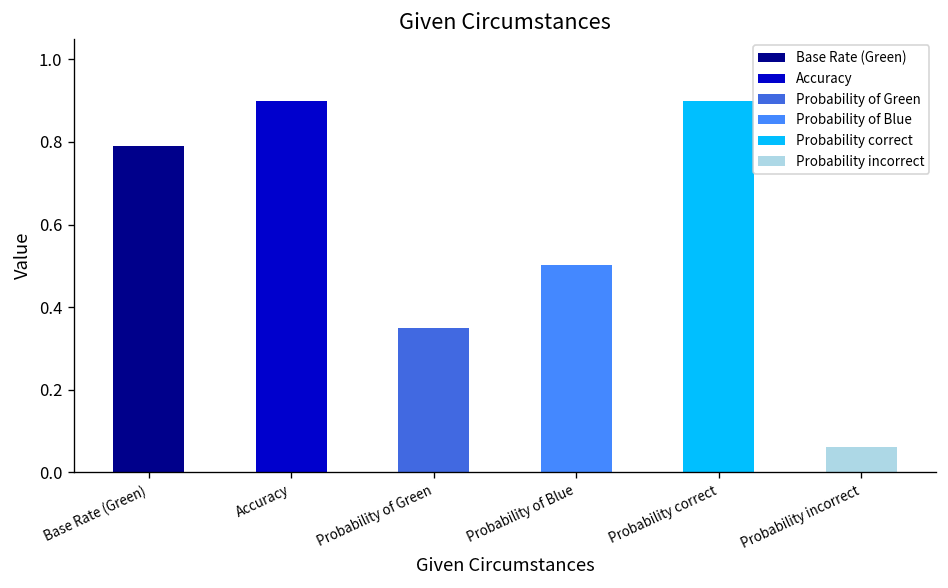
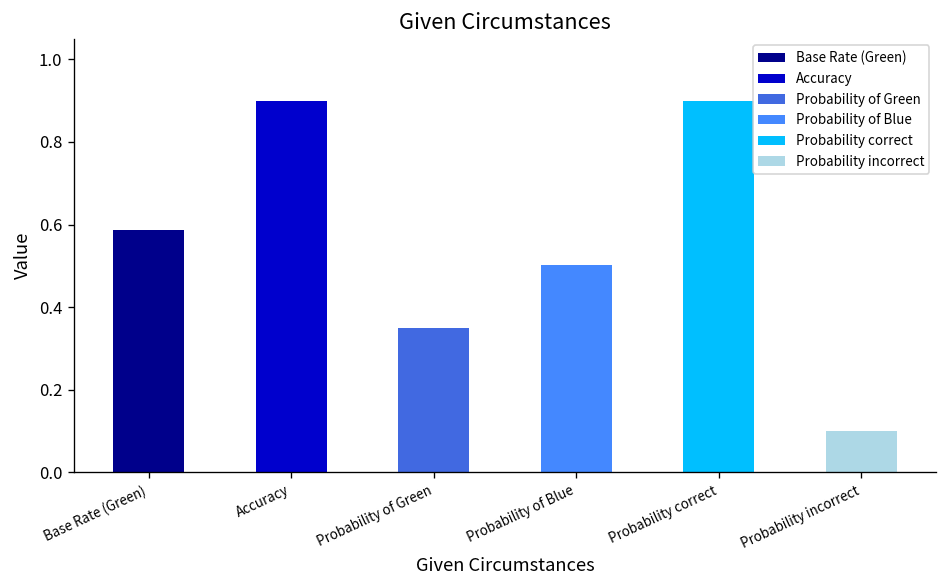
  {
-   "Base Rate (Green)": 0.79,
+   "Base Rate (Green)": 0.59,
    "Accuracy": 0.90,
    "Probability of Green": 0.35,
    "Probability of Blue": 0.50,
    "Probability correct": 0.90,
-   "Probability incorrect": 0.06
+   "Probability incorrect": 0.10
  }
